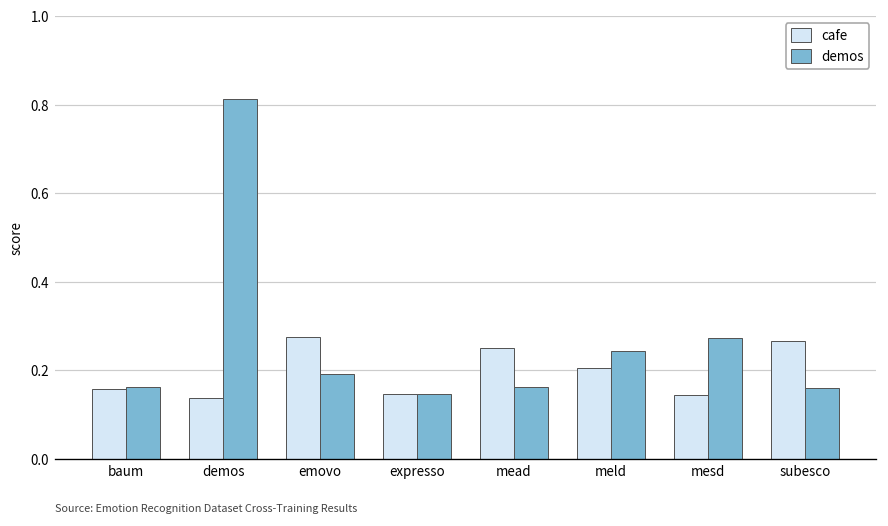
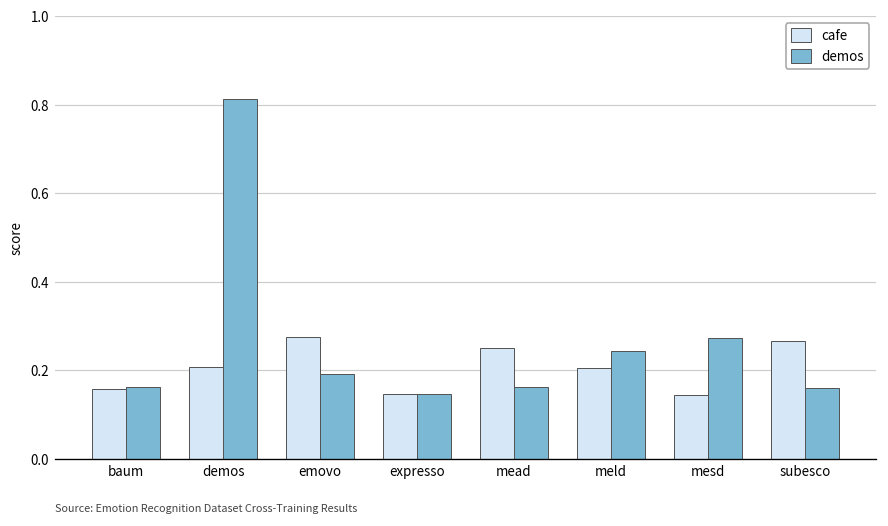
  {
    "cafe": {
      "baum": 0.16,
-     "demos": 0.14,
+     "demos": 0.21,
      "emovo": 0.27,
      "expresso": 0.15,
      "mead": 0.25,
      "meld": 0.21,
      "mesd": 0.14,
      "subesco": 0.26
    },
    "demos": {
      "baum": 0.16,
      "demos": 0.81,
      "emovo": 0.19,
      "expresso": 0.15,
      "mead": 0.16,
      "meld": 0.24,
      "mesd": 0.27,
      "subesco": 0.16
    }
  }
